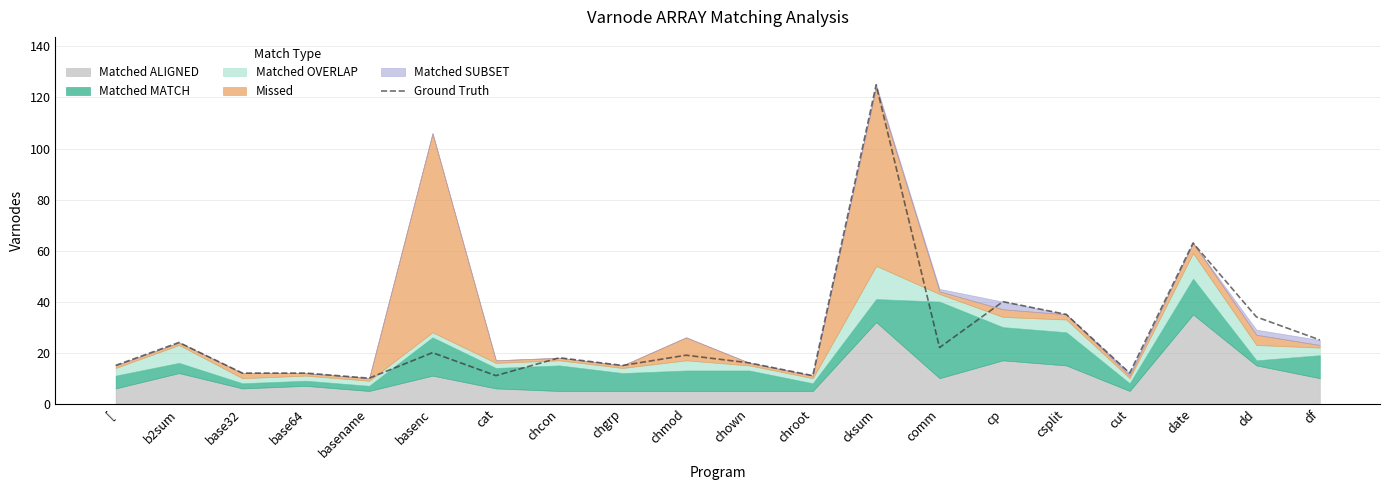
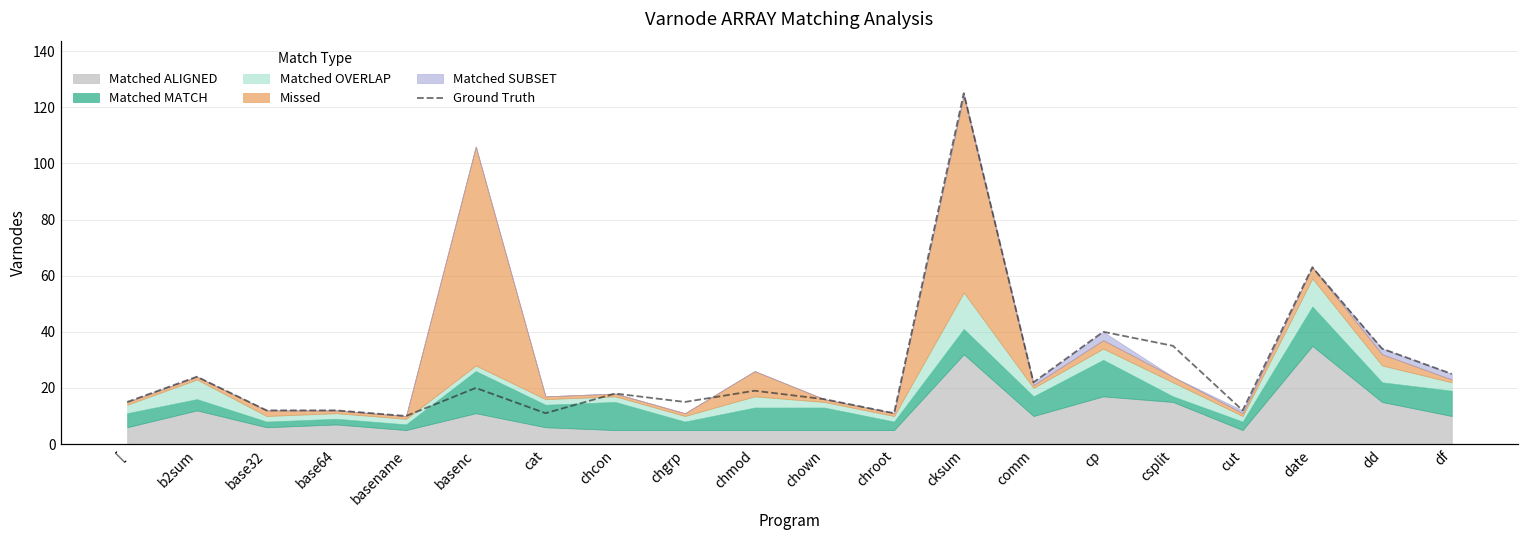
  {
    "Ground Truth": {
      "basenc": 20,
      "cat": 11,
      "chmod": 19
    },
    "Matched MATCH": {
      "[": 5,
      "b2sum": 4,
      "base32": 2,
      "base64": 2,
      "basename": 2,
      "basenc": 15,
      "cat": 8,
      "chcon": 10,
-     "chgrp": 7,
+     "chgrp": 3,
      "chmod": 8,
      "chown": 8,
      "chroot": 3,
      "cksum": 9,
-     "comm": 30,
+     "comm": 7,
      "cp": 13,
-     "csplit": 13,
+     "csplit": 2,
      "cut": 3,
      "date": 14,
-     "dd": 2,
+     "dd": 7,
      "df": 9
    },
    "Missed": {
      "cksum": 70,
      "cp": 3,
      "dd": 4,
      "df": 1
    }
  }
